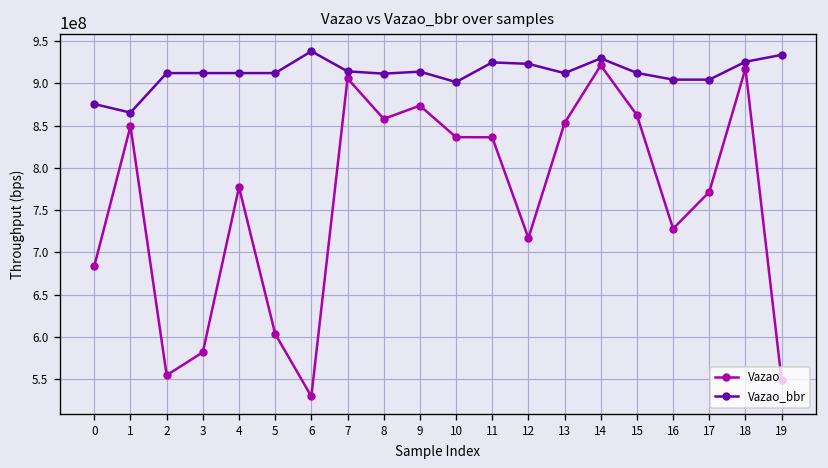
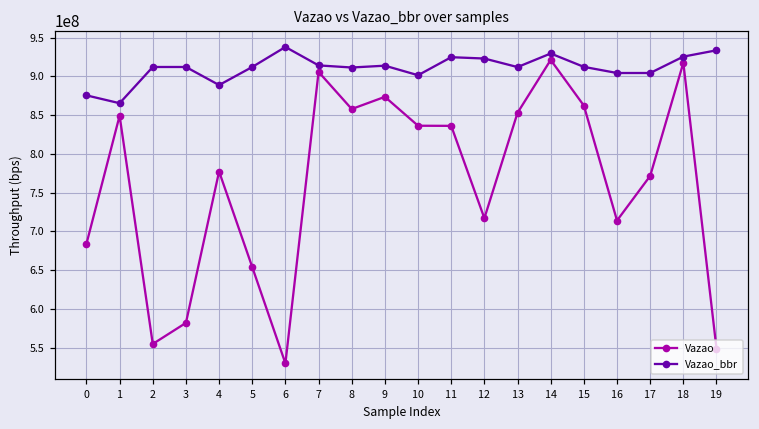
  {
    "Vazao": {
      "0": 680000000,
      "1": 850000000,
      "2": 550000000,
      "3": 580000000,
      "4": 780000000,
-     "5": 600000000,
+     "5": 650000000,
      "6": 530000000,
      "7": 910000000,
      "8": 860000000,
      "9": 870000000,
      "10": 840000000,
      "11": 840000000,
      "12": 720000000,
      "13": 850000000,
      "14": 920000000,
      "15": 860000000,
-     "16": 730000000,
+     "16": 710000000,
      "17": 770000000,
      "18": 920000000
    },
    "Vazao_bbr": {
      "0": 880000000,
      "1": 870000000,
      "2": 910000000,
      "3": 910000000,
-     "4": 910000000,
+     "4": 890000000,
      "5": 910000000,
      "6": 940000000,
      "7": 910000000,
      "8": 910000000,
      "9": 910000000,
      "10": 900000000,
      "11": 920000000,
      "12": 920000000,
      "13": 910000000,
      "14": 930000000,
      "15": 910000000,
      "16": 900000000,
      "17": 900000000,
      "18": 930000000,
      "19": 930000000
    }
  }
